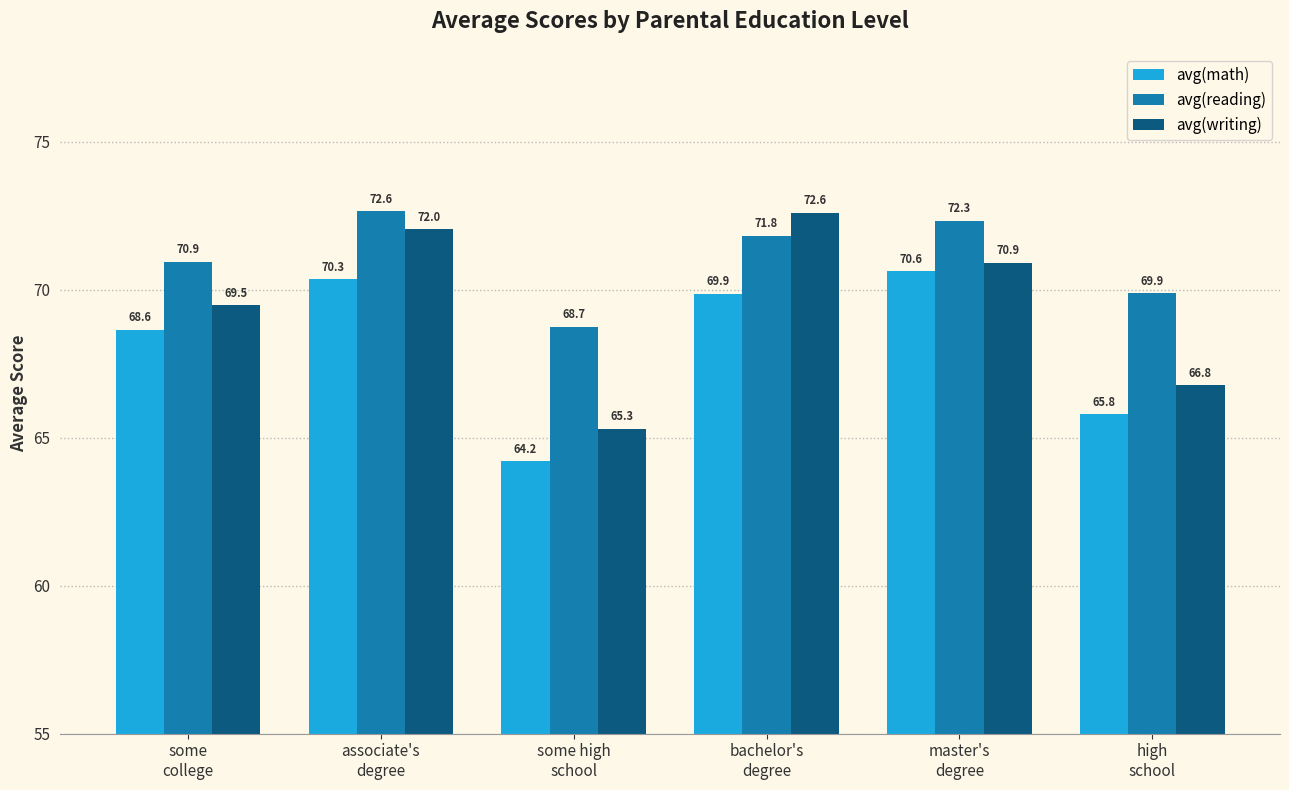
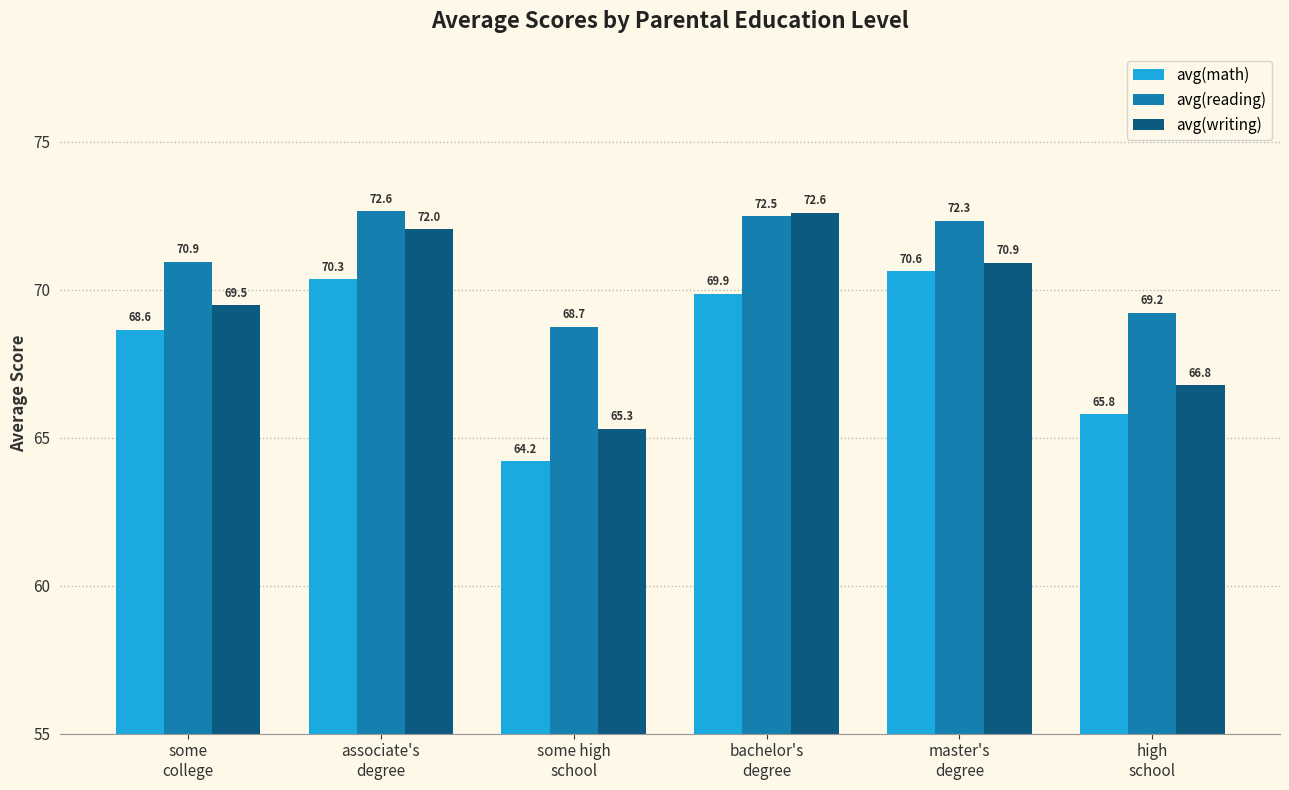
  {
    "avg(math)": {
      "some college": 68.6,
      "associate's degree": 70.3,
      "some high school": 64.2,
      "bachelor's degree": 69.9,
      "master's degree": 70.6,
      "high school": 65.8
    },
    "avg(reading)": {
      "some college": 70.9,
      "associate's degree": 72.6,
      "some high school": 68.7,
-     "bachelor's degree": 71.8,
+     "bachelor's degree": 72.5,
      "master's degree": 72.3,
-     "high school": 69.9
+     "high school": 69.2
    },
    "avg(writing)": {
      "some college": 69.5,
      "associate's degree": 72.0,
      "some high school": 65.3,
      "bachelor's degree": 72.6,
      "master's degree": 70.9,
      "high school": 66.8
    }
  }
